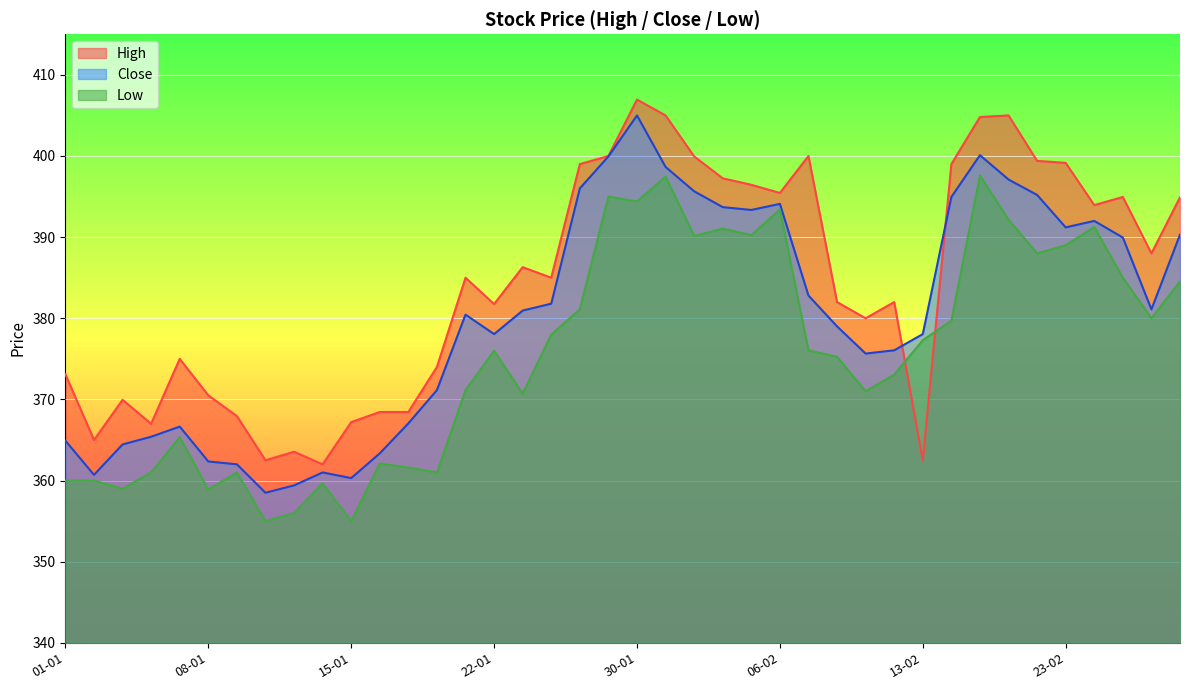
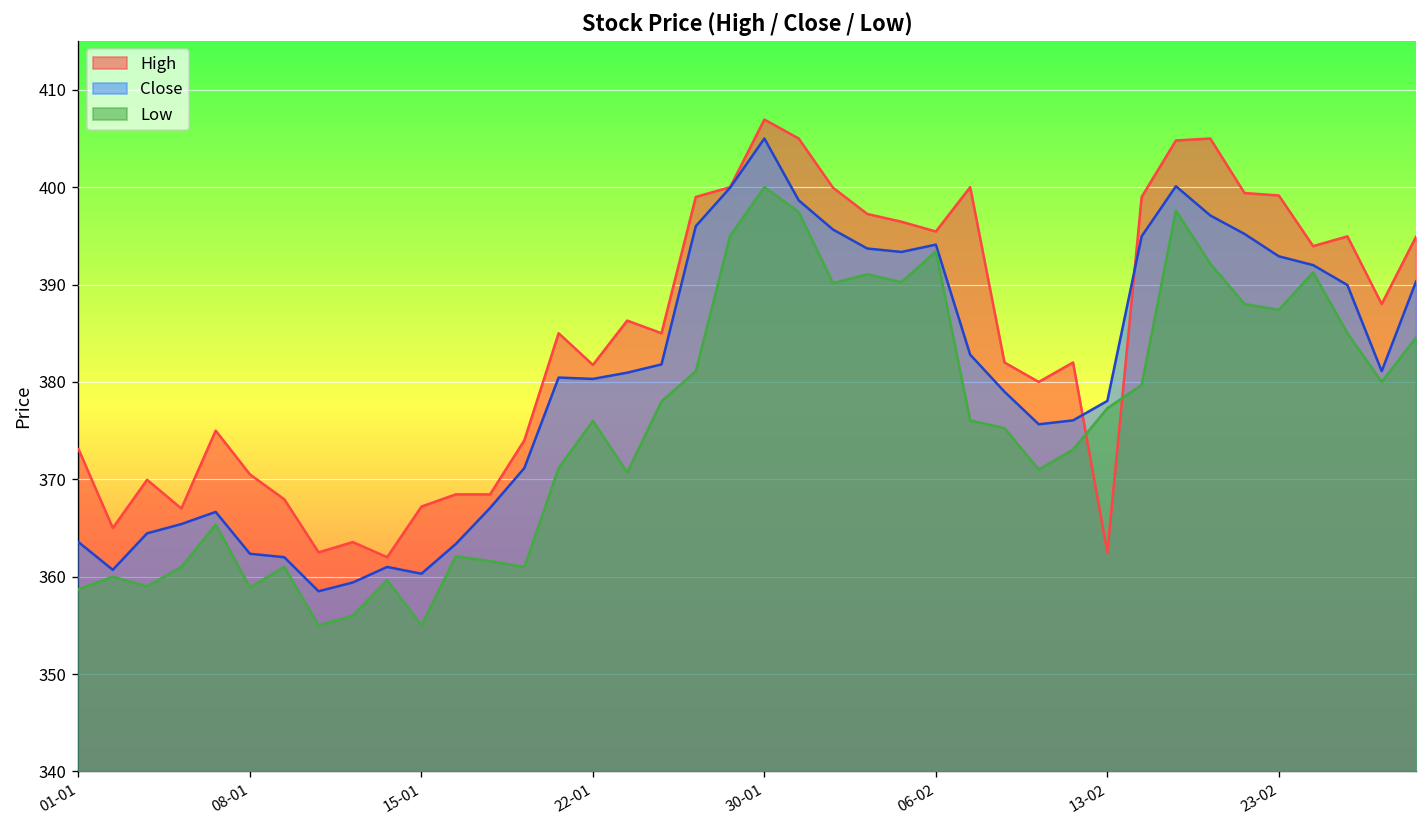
  {
    "High": {
      "01-01": 373,
      "08-01": 371,
      "15-01": 367,
      "22-01": 382,
      "30-01": 407,
      "06-02": 395,
      "13-02": 362,
      "23-02": 399
    },
    "Close": {
-     "01-01": 365,
+     "01-01": 364,
      "08-01": 362,
      "15-01": 360,
-     "22-01": 378,
+     "22-01": 380,
      "30-01": 405,
      "06-02": 394,
      "13-02": 378,
-     "23-02": 391
+     "23-02": 393
    },
    "Low": {
-     "01-01": 360,
+     "01-01": 359,
      "08-01": 359,
      "15-01": 355,
      "22-01": 376,
-     "30-01": 394,
+     "30-01": 400,
      "06-02": 393,
      "13-02": 377,
-     "23-02": 389
+     "23-02": 387
    }
  }
